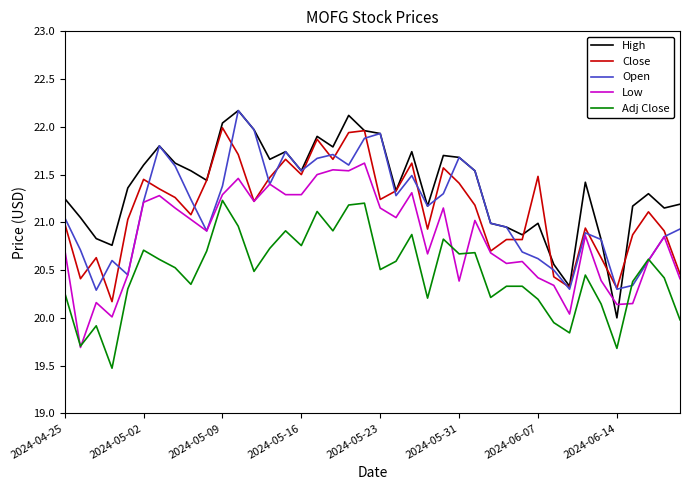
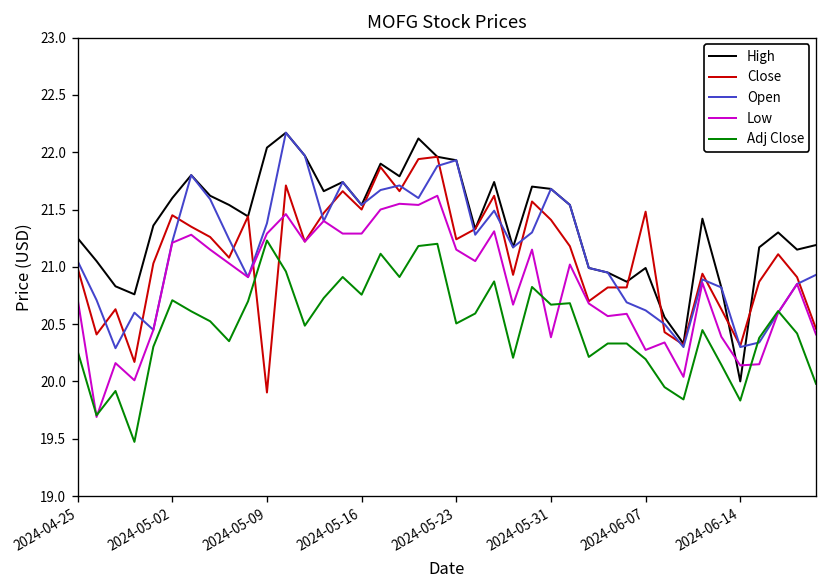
  {
    "High": {
      "2024-04-25": 21.3,
      "2024-05-02": 21.6,
      "2024-05-09": 22.0,
      "2024-06-07": 21.0,
      "2024-06-14": 20.0
    },
    "Close": {
      "2024-04-25": 21.0,
      "2024-05-02": 21.5,
-     "2024-05-09": 22.0,
+     "2024-05-09": 19.9,
      "2024-05-16": 21.5,
      "2024-05-23": 21.2,
      "2024-05-31": 21.4,
      "2024-06-07": 21.5
    },
    "Open": {
      "2024-04-25": 21.0,
      "2024-05-09": 21.4,
      "2024-06-07": 20.6
    },
    "Low": {
      "2024-04-25": 20.7,
      "2024-05-09": 21.3,
      "2024-05-16": 21.3,
      "2024-05-23": 21.1,
      "2024-05-31": 20.4,
-     "2024-06-07": 20.4,
+     "2024-06-07": 20.3,
      "2024-06-14": 20.1
    },
    "Adj Close": {
      "2024-04-25": 20.3,
      "2024-05-02": 20.7,
      "2024-05-09": 21.2,
      "2024-05-16": 20.8,
      "2024-05-23": 20.5,
      "2024-05-31": 20.7,
      "2024-06-07": 20.2,
-     "2024-06-14": 19.7
+     "2024-06-14": 19.8
    }
  }
